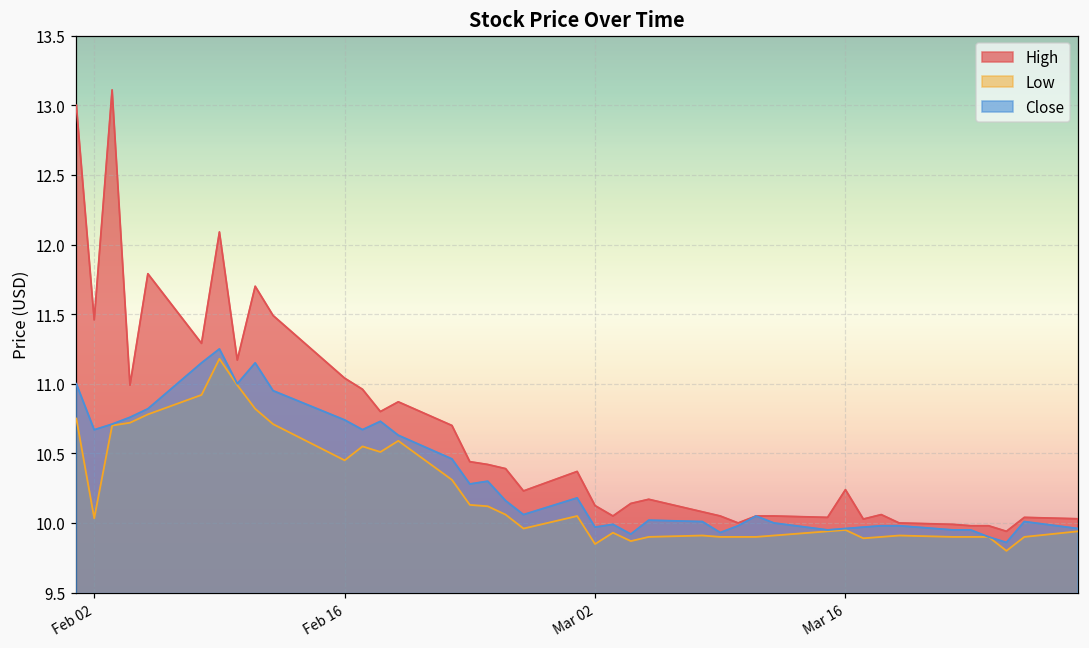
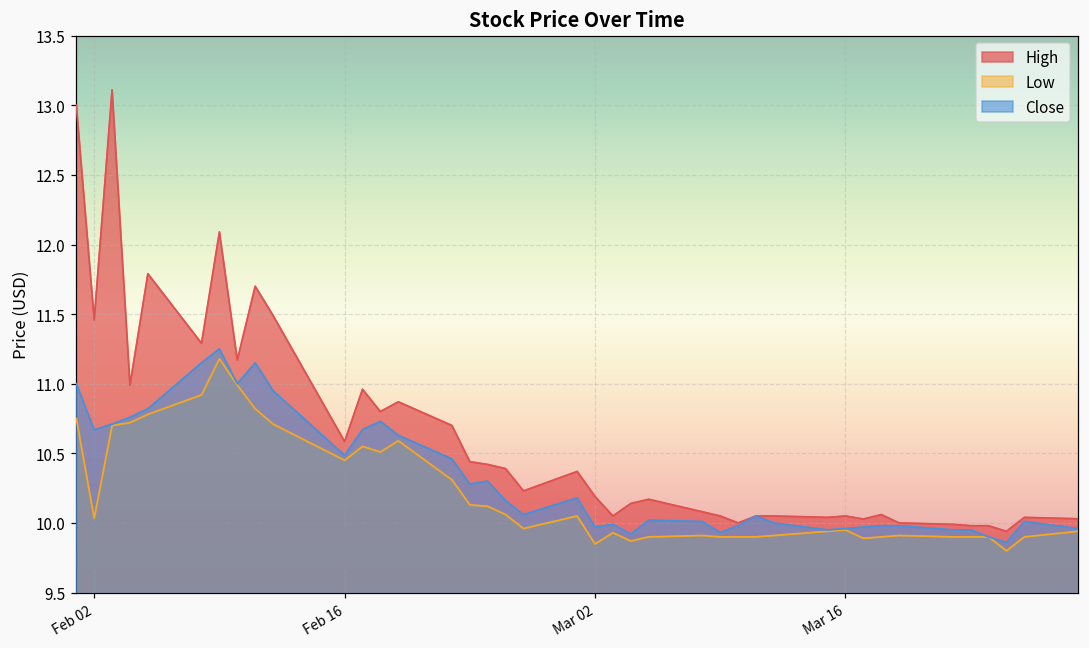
  {
    "High": {
      "Feb 02": 11.46,
-     "Feb 16": 11.04,
-     "Mar 02": 10.12,
-     "Mar 16": 10.24
+     "Feb 16": 10.58,
+     "Mar 02": 10.19,
+     "Mar 16": 10.05
    },
    "Low": {
      "Feb 02": 10.03,
      "Feb 16": 10.45,
      "Mar 02": 9.85
    },
    "Close": {
      "Feb 02": 10.67,
-     "Feb 16": 10.74,
+     "Feb 16": 10.48,
      "Mar 02": 9.97
    }
  }
